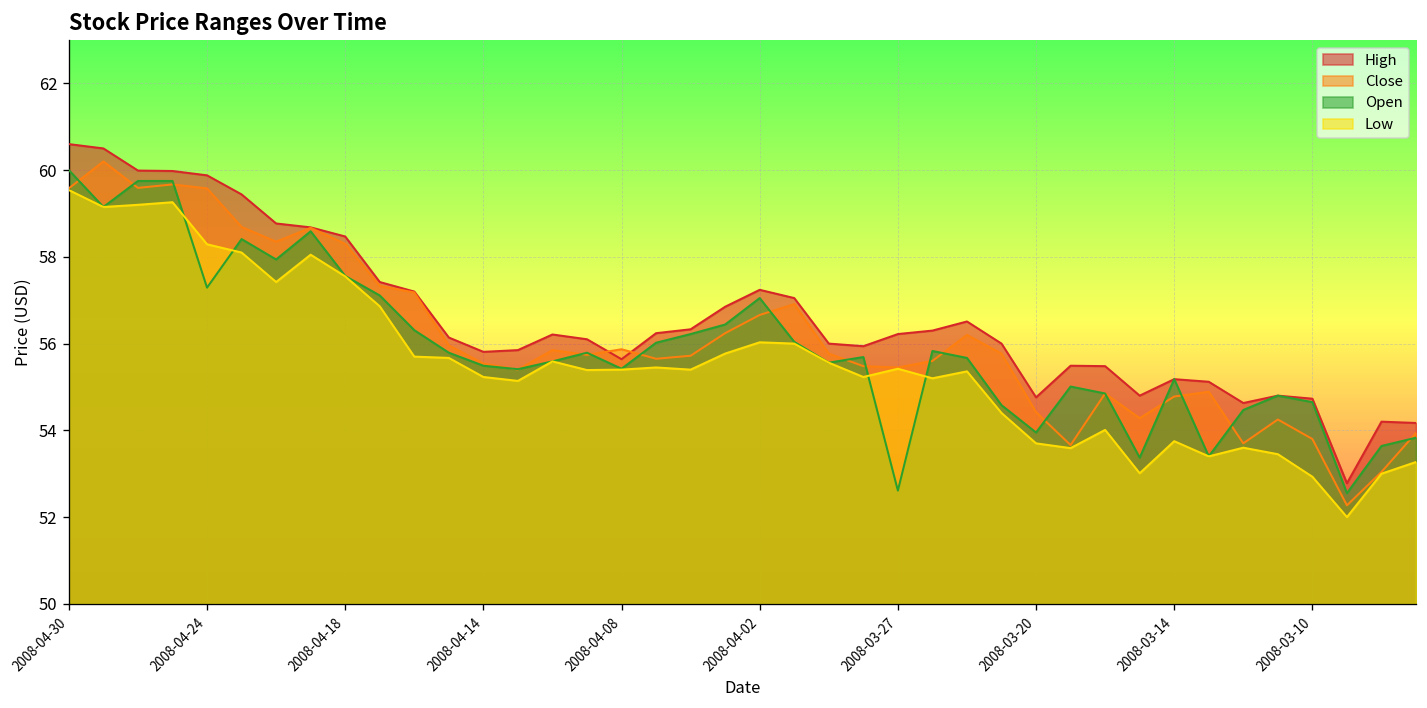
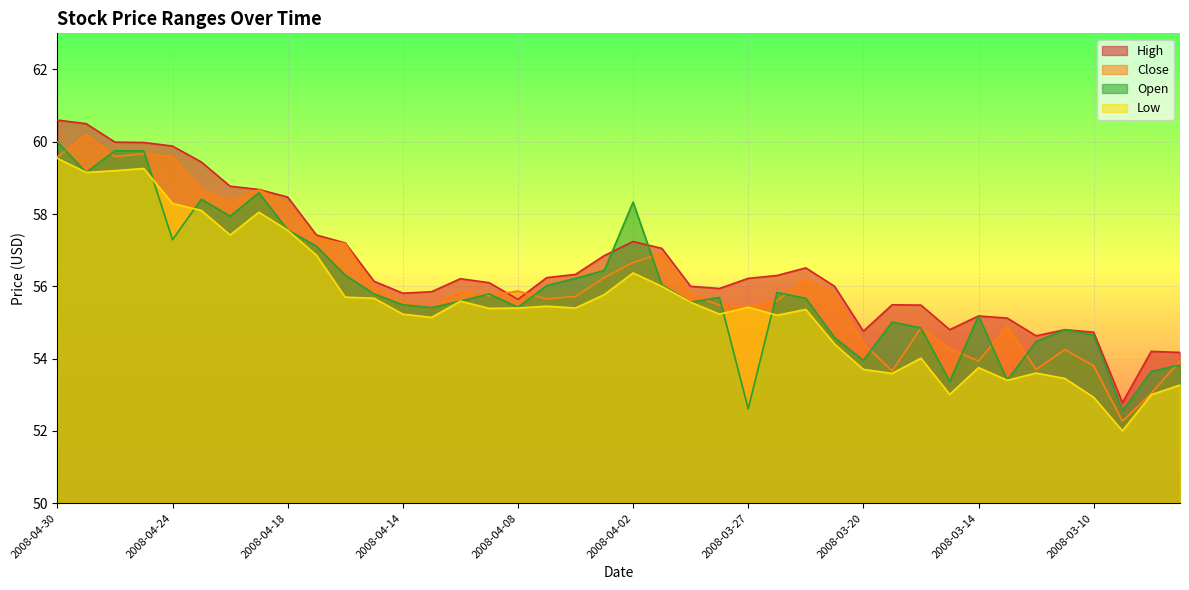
  {
    "High": {
      "2008-04-30": 60.6,
      "2008-04-24": 59.9,
      "2008-04-18": 58.5,
      "2008-04-14": 55.8,
      "2008-04-08": 55.6,
      "2008-04-02": 57.2,
      "2008-03-27": 56.2,
      "2008-03-20": 54.8,
      "2008-03-10": 54.7
    },
    "Close": {
      "2008-04-24": 59.6,
      "2008-04-18": 58.3,
      "2008-04-08": 55.9,
      "2008-04-02": 56.7,
      "2008-03-20": 54.4,
-     "2008-03-14": 54.8,
+     "2008-03-14": 53.9,
      "2008-03-10": 53.8
    },
    "Open": {
      "2008-04-30": 60.0,
      "2008-04-24": 57.3,
-     "2008-04-02": 57.1,
+     "2008-04-02": 58.3,
      "2008-03-27": 52.6,
      "2008-03-20": 54.0,
      "2008-03-10": 54.7
    },
    "Low": {
      "2008-04-24": 58.3,
      "2008-04-14": 55.2,
-     "2008-04-02": 56.0,
+     "2008-04-02": 56.4,
      "2008-03-20": 53.7,
      "2008-03-14": 53.8,
      "2008-03-10": 52.9
    }
  }
